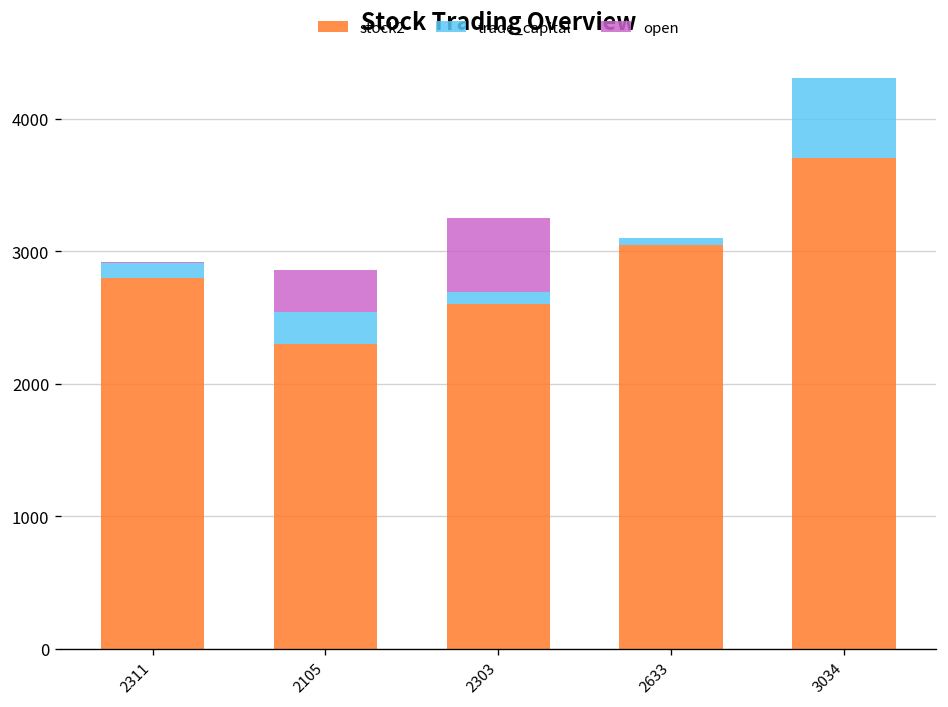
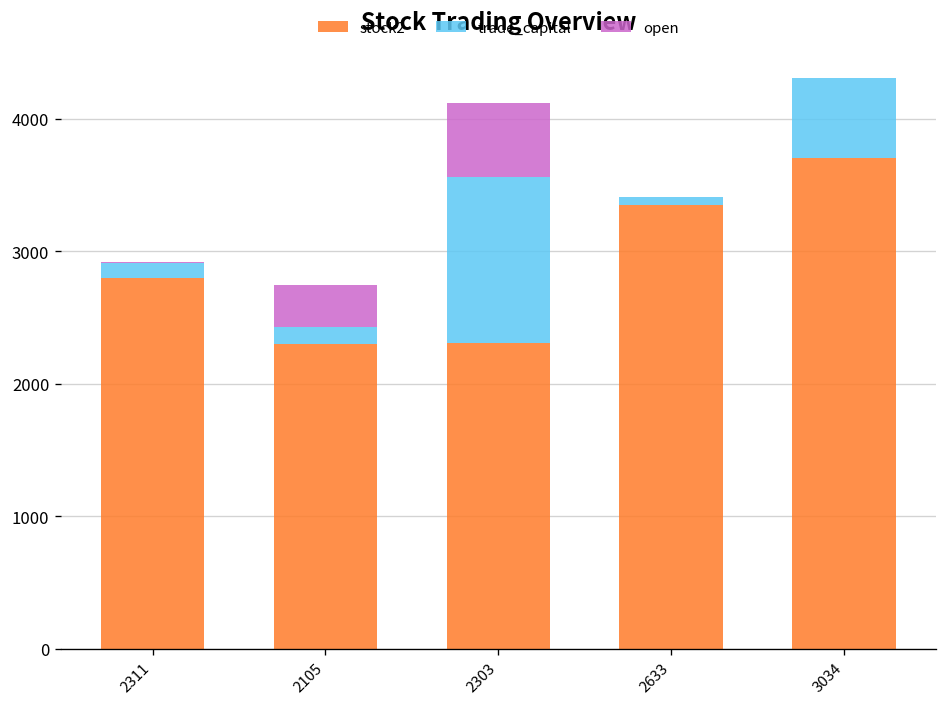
  {
    "stock2": {
      "2311": 2800,
      "2105": 2300,
-     "2303": 2600,
-     "2633": 3050,
+     "2303": 2310,
+     "2633": 3350,
      "3034": 3710
    },
    "trade_capital": {
      "2311": 120,
-     "2105": 240,
-     "2303": 90,
+     "2105": 120,
+     "2303": 1260,
      "2633": 50,
      "3034": 600
    },
    "open": {
      "2105": 320,
      "2303": 560
    }
  }
